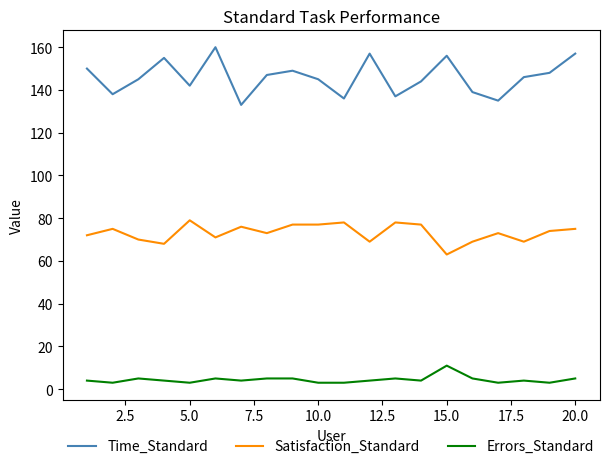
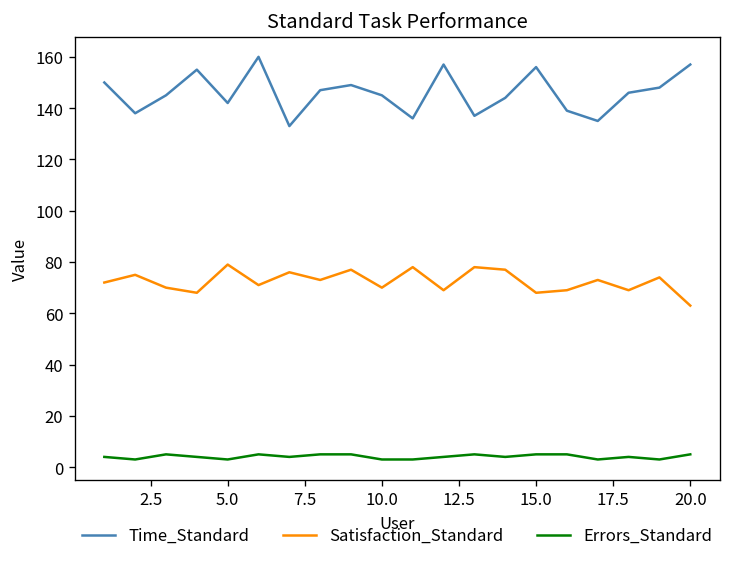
  {
    "Time_Standard": {
      "5.0": 142,
      "10.0": 145,
      "15.0": 156,
      "20.0": 157
    },
    "Satisfaction_Standard": {
      "5.0": 79,
-     "10.0": 77,
-     "15.0": 63,
-     "20.0": 75
+     "10.0": 70,
+     "15.0": 68,
+     "20.0": 63
    },
    "Errors_Standard": {
      "5.0": 3,
      "10.0": 3,
-     "15.0": 11,
+     "15.0": 5,
      "20.0": 5
    }
  }
